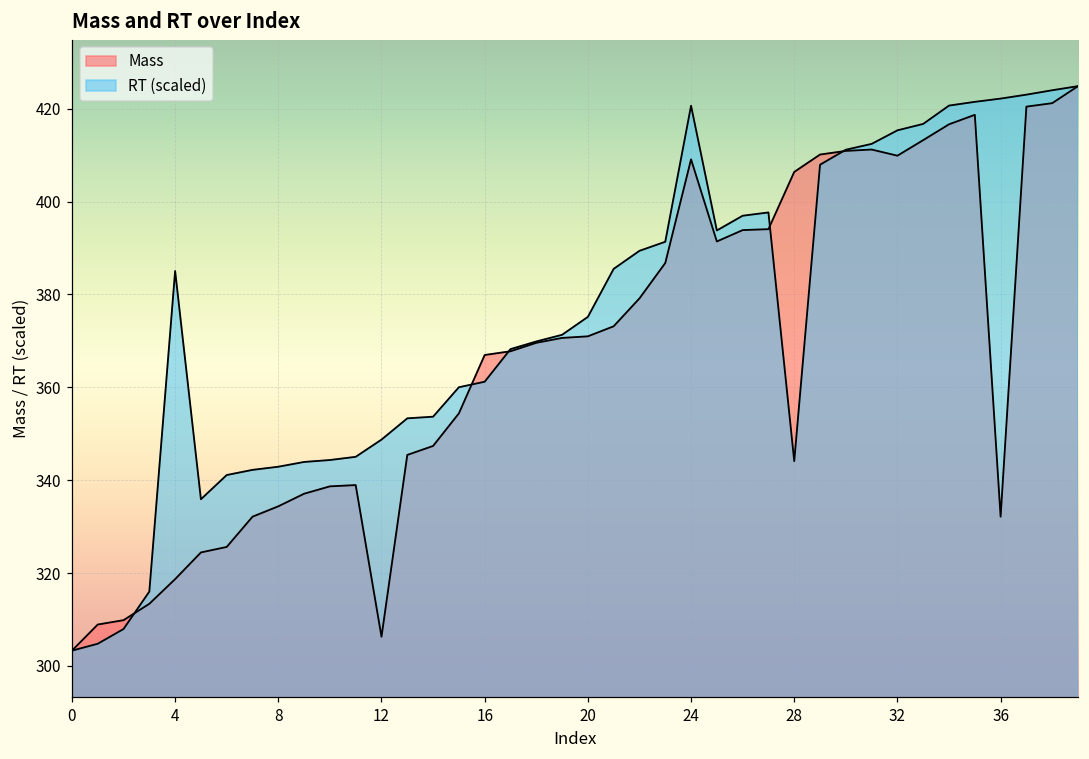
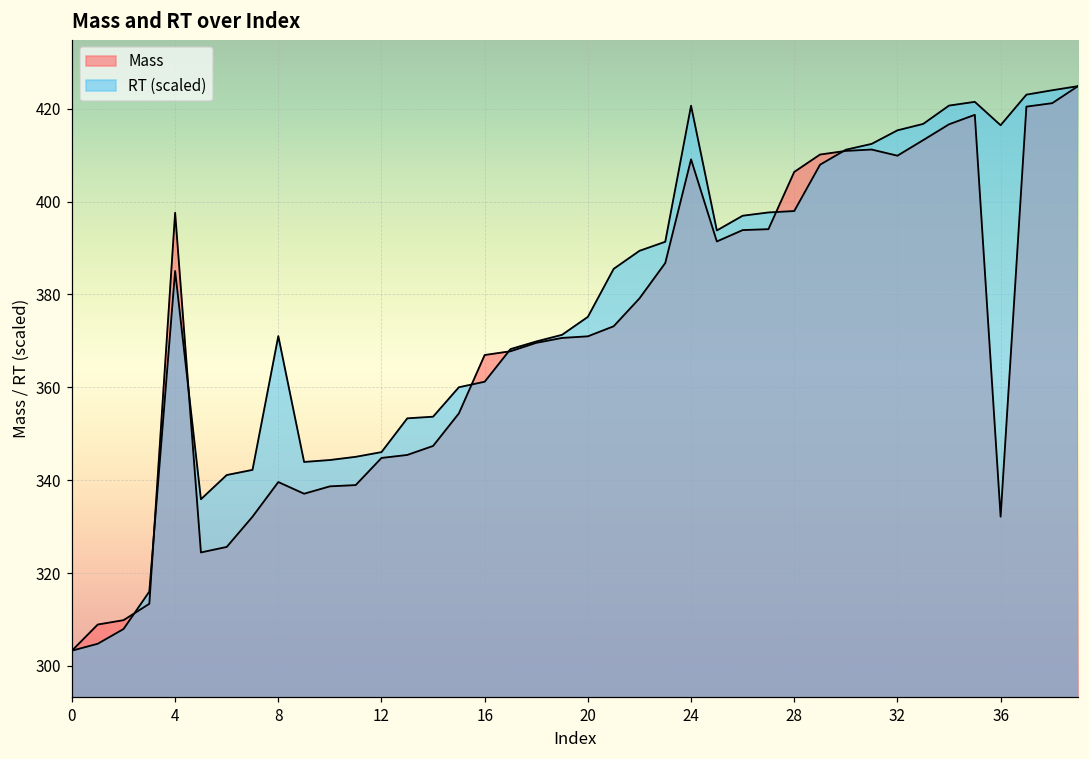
  {
    "Mass": {
-     "4": 319,
-     "8": 334,
-     "12": 306,
+     "4": 398,
+     "8": 340,
+     "12": 345,
      "16": 367,
      "20": 371,
      "24": 409,
      "28": 406,
      "32": 410,
      "36": 332
    },
    "RT (scaled)": {
      "4": 385,
-     "8": 343,
-     "12": 349,
+     "8": 371,
+     "12": 346,
      "16": 361,
      "20": 375,
      "24": 421,
-     "28": 344,
+     "28": 398,
      "32": 415,
-     "36": 422
+     "36": 416
    }
  }
